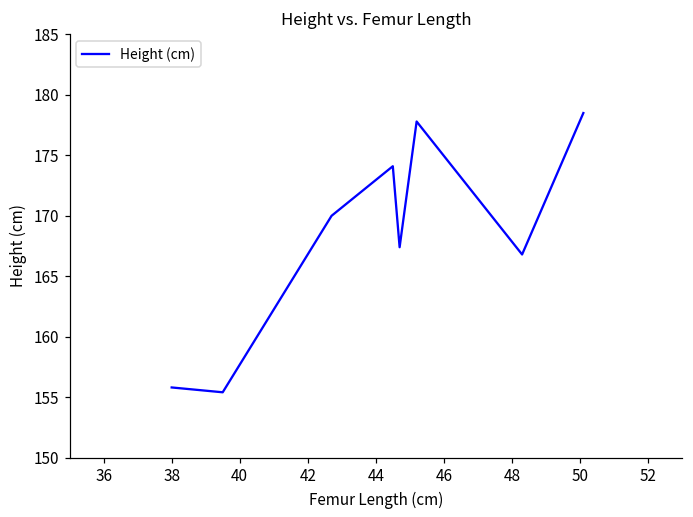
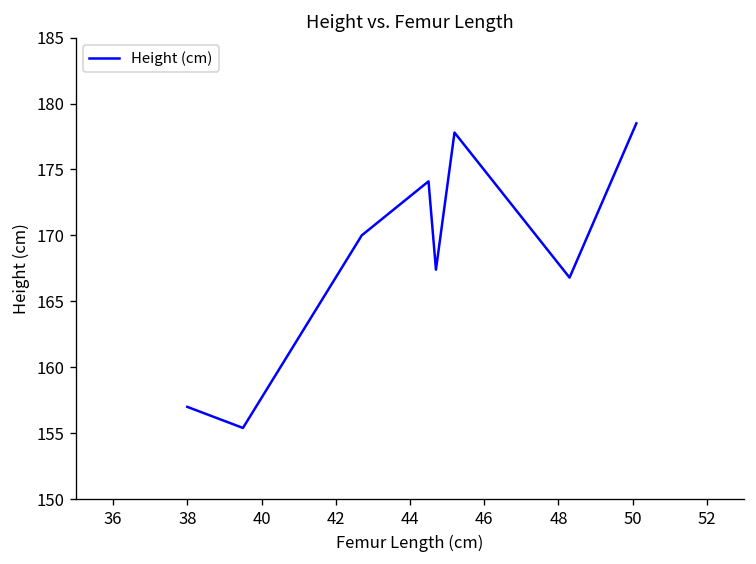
  {
-   "38": 155.8
+   "38": 157.0
  }
